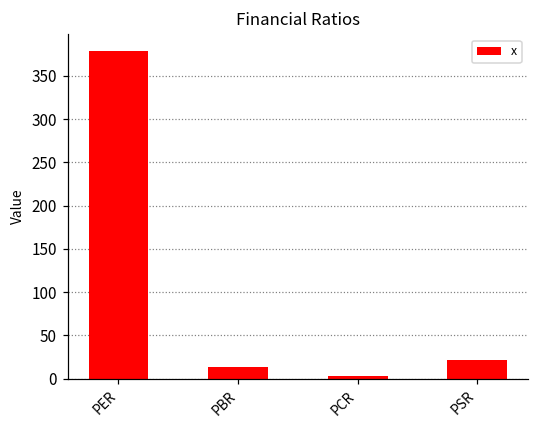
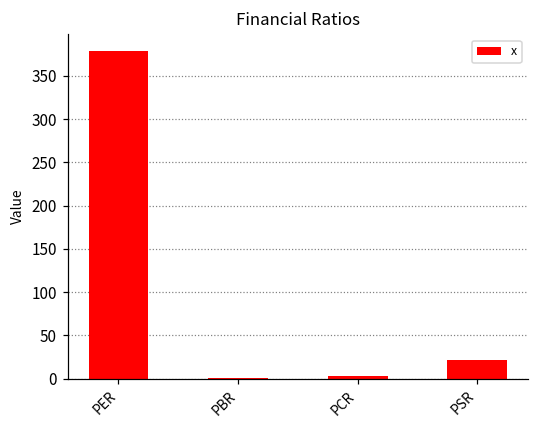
  {
    "PER": 380,
-   "PBR": 10,
+   "PBR": 0,
    "PCR": 0,
    "PSR": 20
  }
